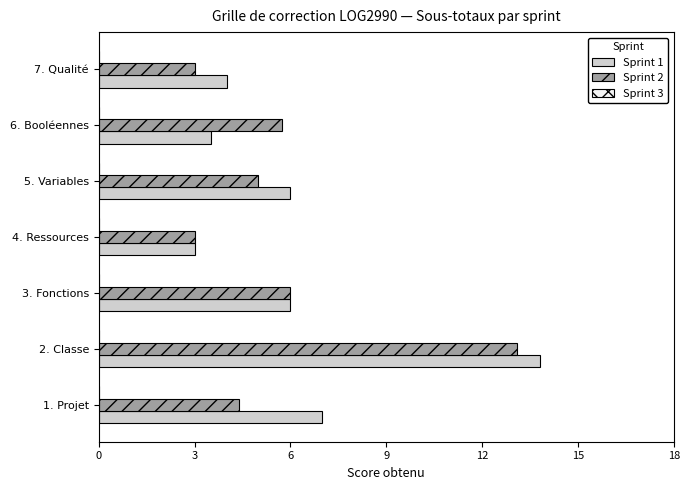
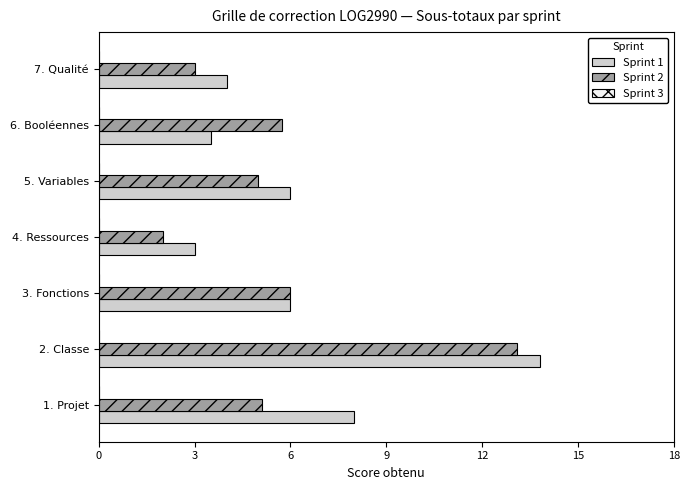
  {
    "Sprint 1": {
      "7. Qualité": 4,
      "6. Booléennes": 3.5,
      "5. Variables": 6,
      "4. Ressources": 3,
      "3. Fonctions": 6,
      "2. Classe": 13.8,
-     "1. Projet": 7
+     "1. Projet": 8
    },
    "Sprint 2": {
      "7. Qualité": 3.0,
      "6. Booléennes": 5.8,
      "5. Variables": 5.0,
-     "4. Ressources": 3,
+     "4. Ressources": 2,
      "3. Fonctions": 6.0,
      "2. Classe": 13.1,
-     "1. Projet": 4.4
+     "1. Projet": 5.1
    },
    "Sprint 3": {
      "7. Qualité": 0.0,
      "6. Booléennes": 0.0,
      "5. Variables": 0.0,
      "4. Ressources": 0.0,
      "3. Fonctions": 0.0,
      "2. Classe": 0.0,
      "1. Projet": 0.0
    }
  }
